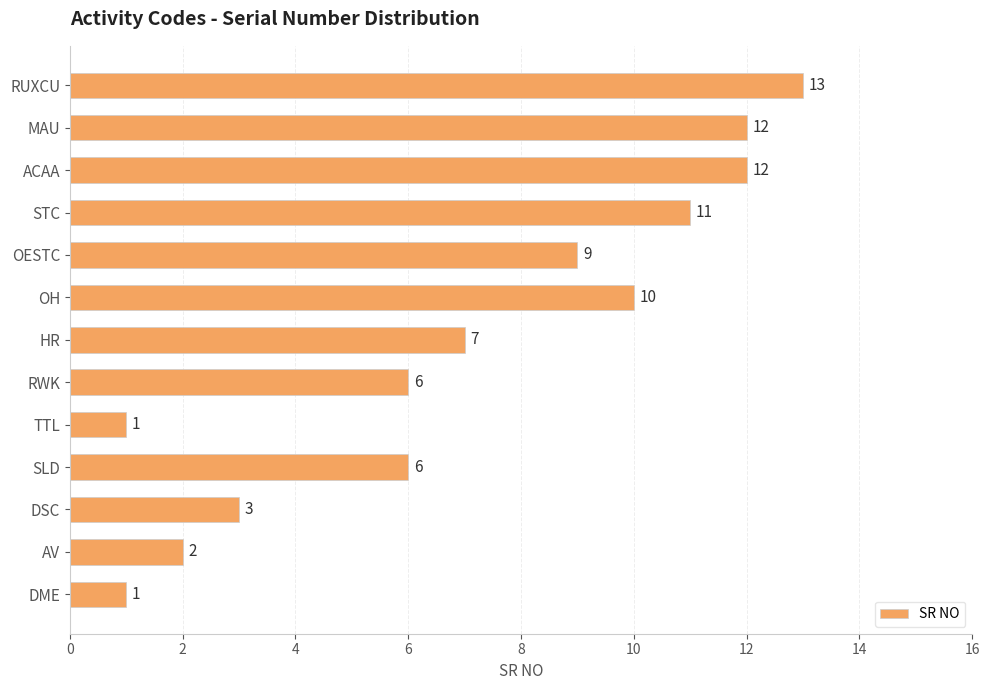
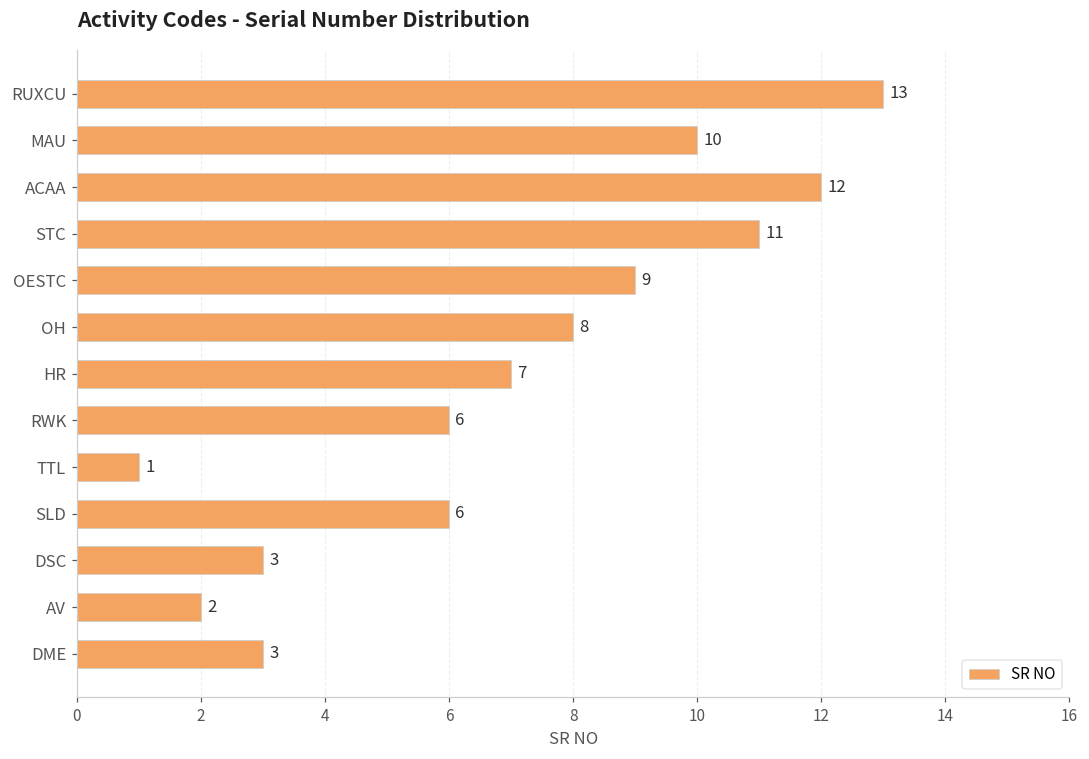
  {
    "RUXCU": 13,
-   "MAU": 12,
+   "MAU": 10,
    "ACAA": 12,
    "STC": 11,
    "OESTC": 9,
-   "OH": 10,
+   "OH": 8,
    "HR": 7,
    "RWK": 6,
    "TTL": 1,
    "SLD": 6,
    "DSC": 3,
    "AV": 2,
-   "DME": 1
+   "DME": 3
  }
